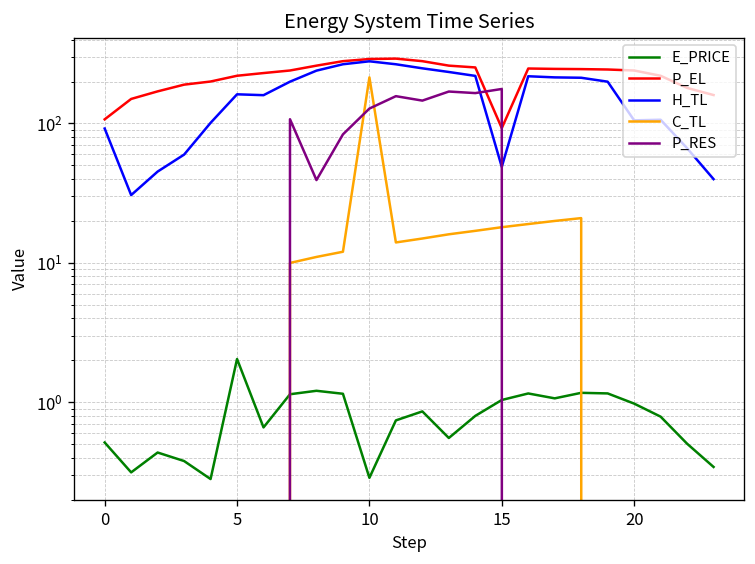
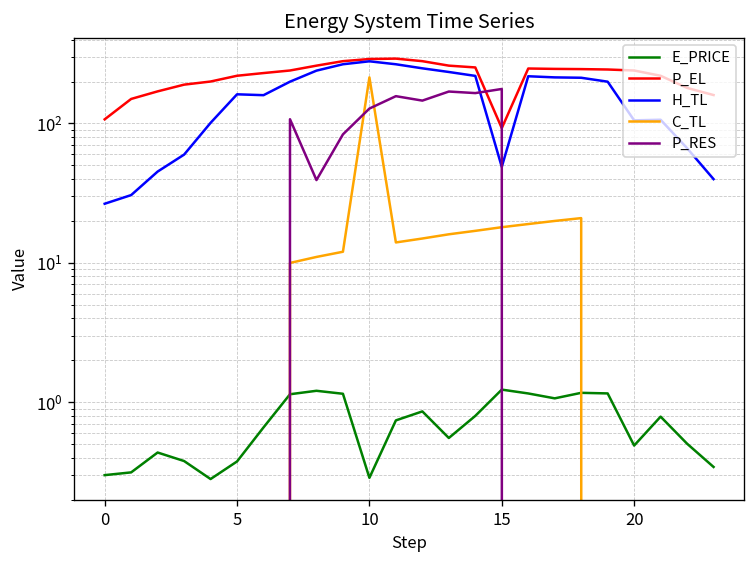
  {
    "E_PRICE": {
-     "0": 0.5,
-     "5": 2.0,
+     "0": 0.30,
+     "5": 0.38,
      "10": 0.29,
-     "15": 1.0,
-     "20": 1.0
+     "15": 1.2,
+     "20": 0.49
    },
    "P_EL": {
      "0": 110,
      "5": 220,
      "15": 90
    },
    "H_TL": {
-     "0": 90,
+     "0": 27,
      "5": 160,
      "15": 49
    },
    "C_TL": {
      "10": 210,
      "15": 18
    },
    "P_RES": {
      "10": 130,
      "15": 180
    }
  }
